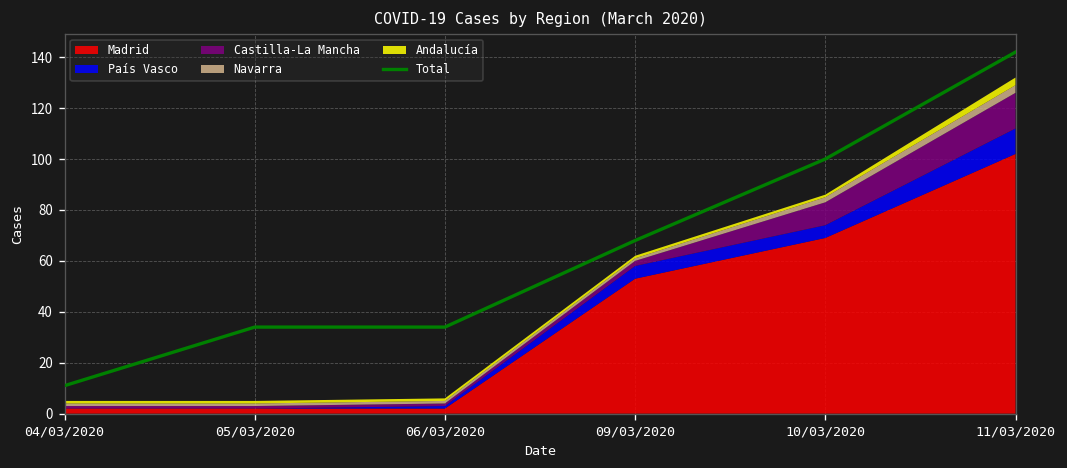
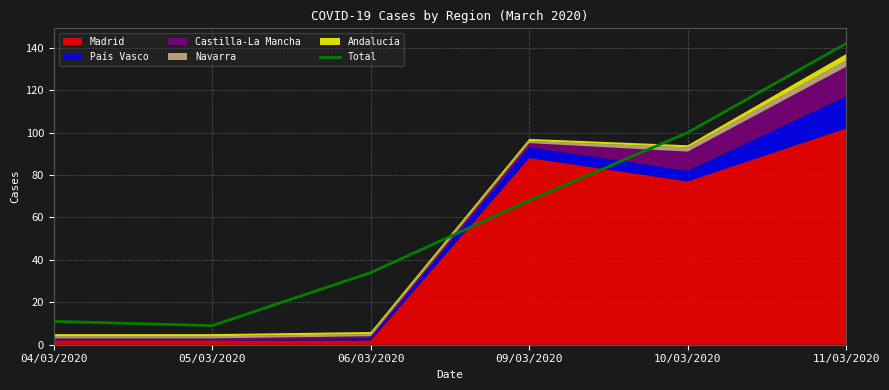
  {
    "Total": {
      "04/03/2020": 11,
-     "05/03/2020": 34,
+     "05/03/2020": 9,
      "06/03/2020": 34,
      "09/03/2020": 68,
      "10/03/2020": 100,
      "11/03/2020": 142
    },
    "Madrid": {
-     "09/03/2020": 53,
-     "10/03/2020": 69,
+     "09/03/2020": 88,
+     "10/03/2020": 77,
      "11/03/2020": 102
    },
    "País Vasco": {
      "09/03/2020": 5,
      "10/03/2020": 5,
-     "11/03/2020": 10
+     "11/03/2020": 15
    },
    "Castilla-La Mancha": {
      "10/03/2020": 9,
      "11/03/2020": 14
    },
    "Navarra": {
      "11/03/2020": 3
    },
    "Andalucía": {
      "11/03/2020": 3
    }
  }
